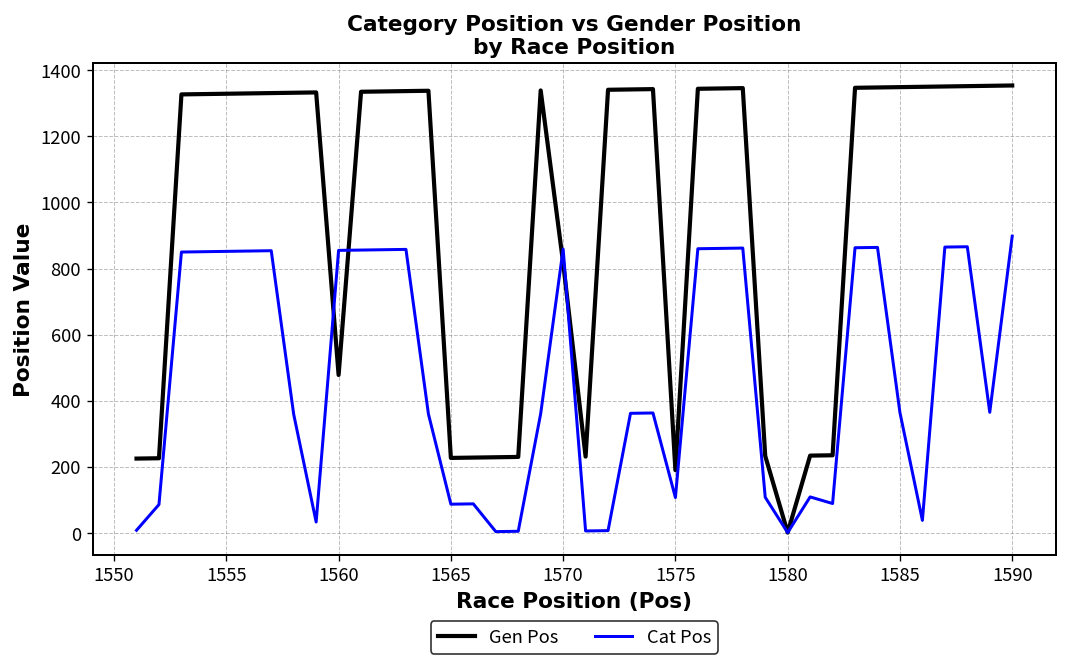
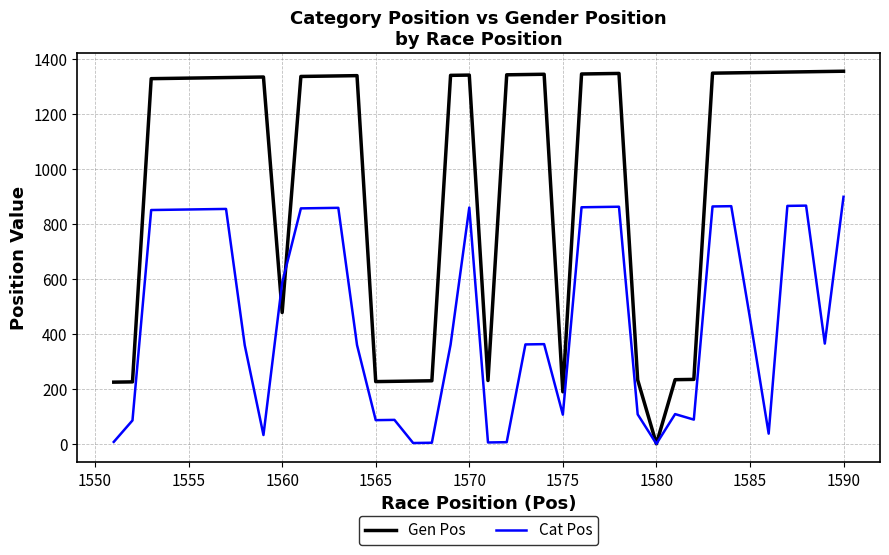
  {
    "Gen Pos": {
      "1555": 1330,
      "1560": 480,
      "1565": 230,
-     "1570": 820,
+     "1570": 1340,
      "1575": 190,
      "1585": 1350,
      "1590": 1350
    },
    "Cat Pos": {
      "1555": 850,
-     "1560": 860,
+     "1560": 590,
      "1565": 90,
      "1570": 860,
      "1575": 110,
-     "1585": 360,
+     "1585": 460,
      "1590": 900
    }
  }
